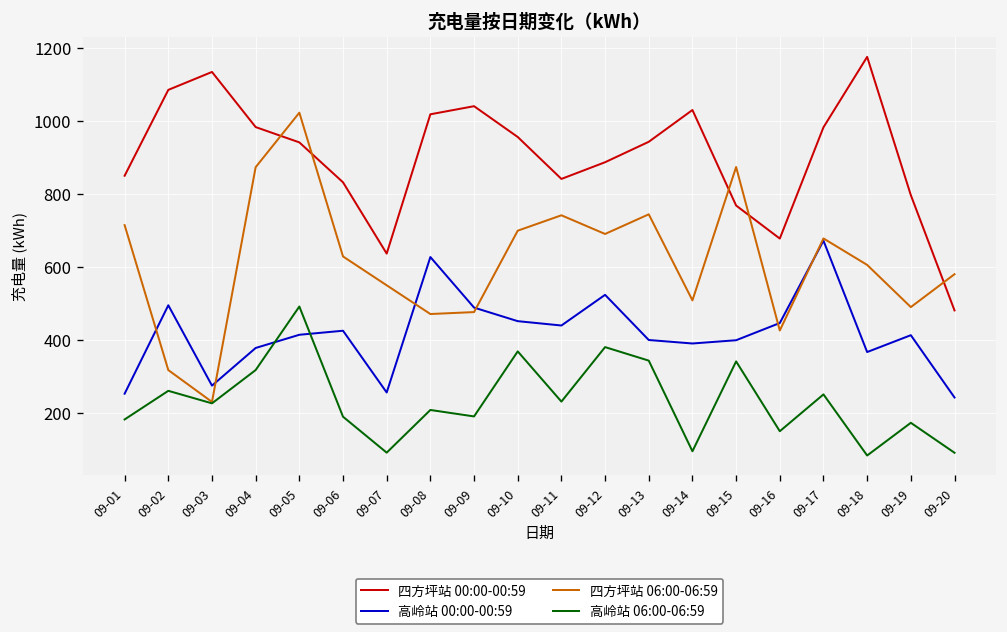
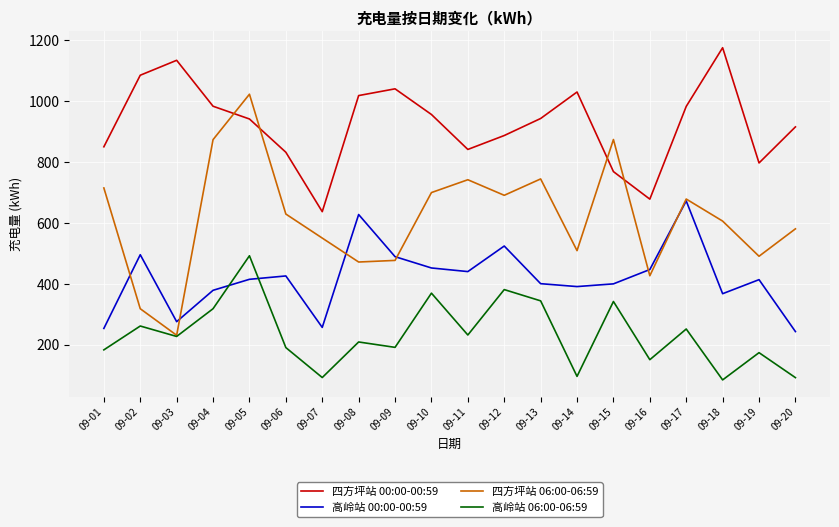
  {
    "四方坪站 00:00-00:59": {
      "09-01": 850,
      "09-02": 1080,
      "09-03": 1130,
      "09-04": 980,
      "09-05": 940,
      "09-06": 830,
      "09-07": 640,
      "09-08": 1020,
      "09-09": 1040,
      "09-10": 960,
      "09-11": 840,
      "09-12": 890,
      "09-13": 940,
      "09-14": 1030,
      "09-15": 770,
      "09-16": 680,
      "09-17": 980,
      "09-18": 1170,
      "09-19": 800,
-     "09-20": 480
+     "09-20": 910
    },
    "高岭站 00:00-00:59": {
      "09-01": 250,
      "09-02": 500,
      "09-03": 280,
      "09-04": 380,
      "09-05": 410,
      "09-06": 430,
      "09-07": 260,
      "09-08": 630,
      "09-09": 490,
      "09-10": 450,
      "09-11": 440,
      "09-12": 520,
      "09-13": 400,
      "09-14": 390,
      "09-15": 400,
      "09-16": 450,
      "09-18": 370,
      "09-19": 410,
      "09-20": 240
    },
    "四方坪站 06:00-06:59": {
      "09-01": 710,
      "09-02": 320,
      "09-04": 870,
      "09-05": 1020,
      "09-06": 630,
      "09-07": 550,
      "09-08": 470,
      "09-09": 480,
      "09-10": 700,
      "09-11": 740,
      "09-12": 690,
      "09-13": 740,
      "09-14": 510,
      "09-15": 870,
      "09-16": 430,
      "09-18": 610,
      "09-19": 490,
      "09-20": 580
    },
    "高岭站 06:00-06:59": {
      "09-01": 180,
      "09-02": 260,
      "09-04": 320,
      "09-05": 490,
      "09-06": 190,
      "09-07": 90,
      "09-08": 210,
      "09-09": 190,
      "09-10": 370,
      "09-11": 230,
      "09-12": 380,
      "09-13": 340,
      "09-14": 100,
      "09-15": 340,
      "09-16": 150,
      "09-17": 250,
      "09-18": 80,
      "09-19": 170,
      "09-20": 90
    }
  }
